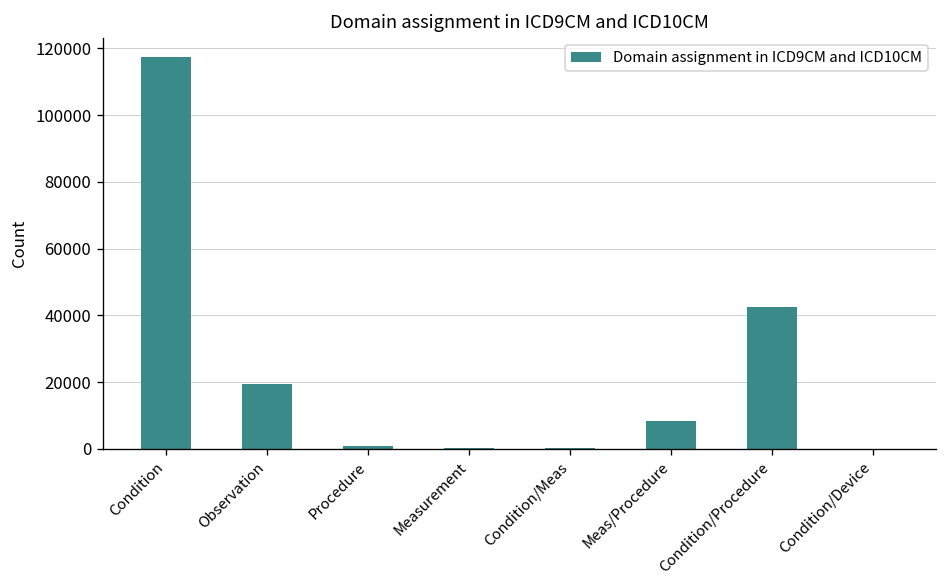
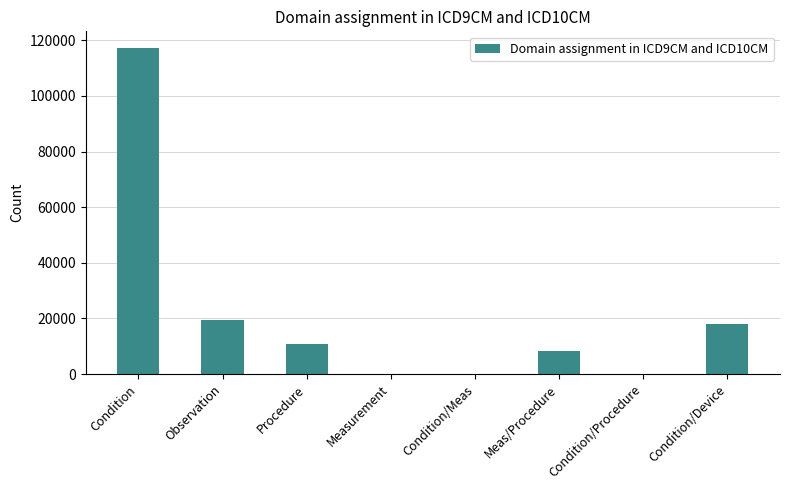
  {
    "Condition": 117000,
    "Observation": 19000,
-   "Procedure": 1000,
+   "Procedure": 11000,
    "Meas/Procedure": 8000,
-   "Condition/Procedure": 43000,
-   "Condition/Device": 0
+   "Condition/Procedure": 0,
+   "Condition/Device": 18000
  }
